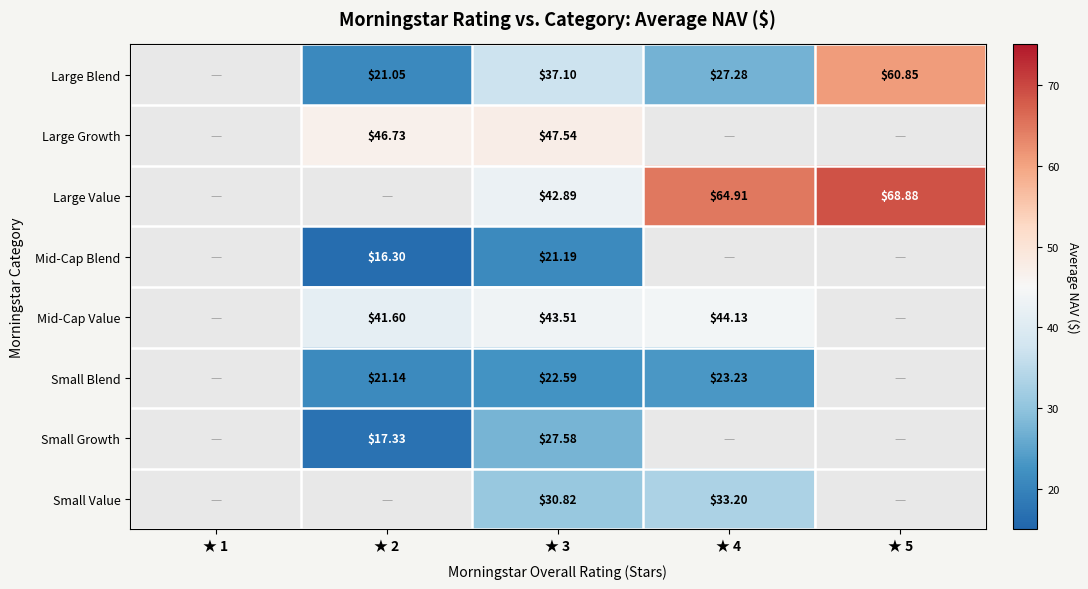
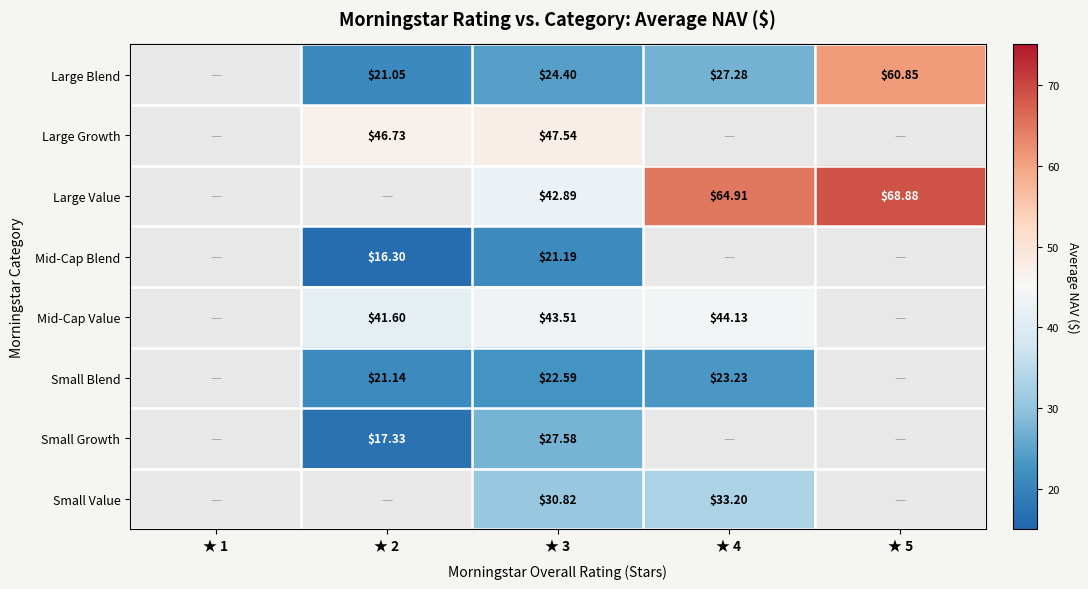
  {
    "Large Blend": {
      "★ 2": "$21.05",
-     "★ 3": "$37.10",
+     "★ 3": "$24.40",
      "★ 4": "$27.28",
      "★ 5": "$60.85"
    },
    "Large Growth": {
      "★ 2": "$46.73",
      "★ 3": "$47.54"
    },
    "Large Value": {
      "★ 3": "$42.89",
      "★ 4": "$64.91",
      "★ 5": "$68.88"
    },
    "Mid-Cap Blend": {
      "★ 2": "$16.30",
      "★ 3": "$21.19"
    },
    "Mid-Cap Value": {
      "★ 2": "$41.60",
      "★ 3": "$43.51",
      "★ 4": "$44.13"
    },
    "Small Blend": {
      "★ 2": "$21.14",
      "★ 3": "$22.59",
      "★ 4": "$23.23"
    },
    "Small Growth": {
      "★ 2": "$17.33",
      "★ 3": "$27.58"
    },
    "Small Value": {
      "★ 3": "$30.82",
      "★ 4": "$33.20"
    }
  }
